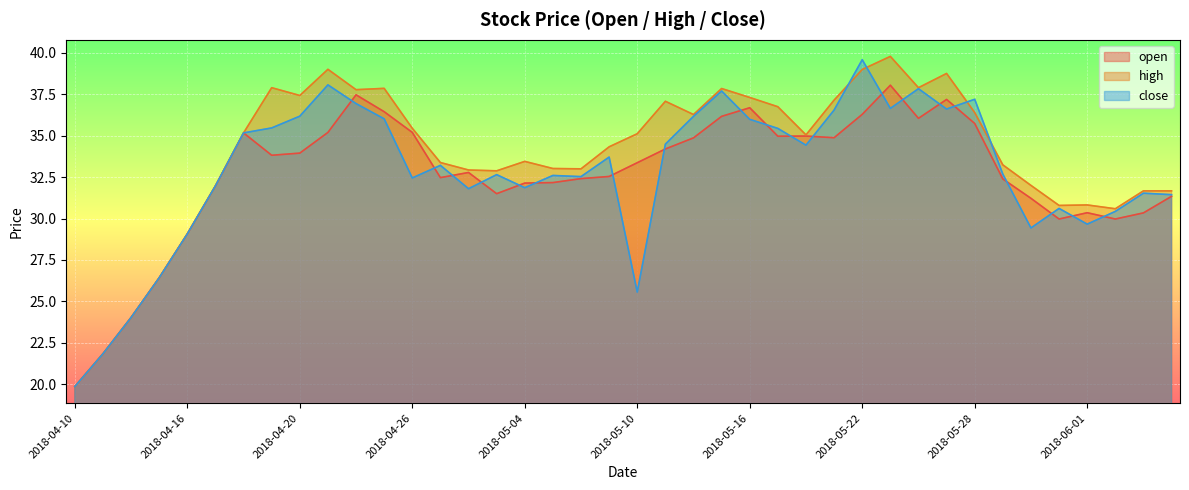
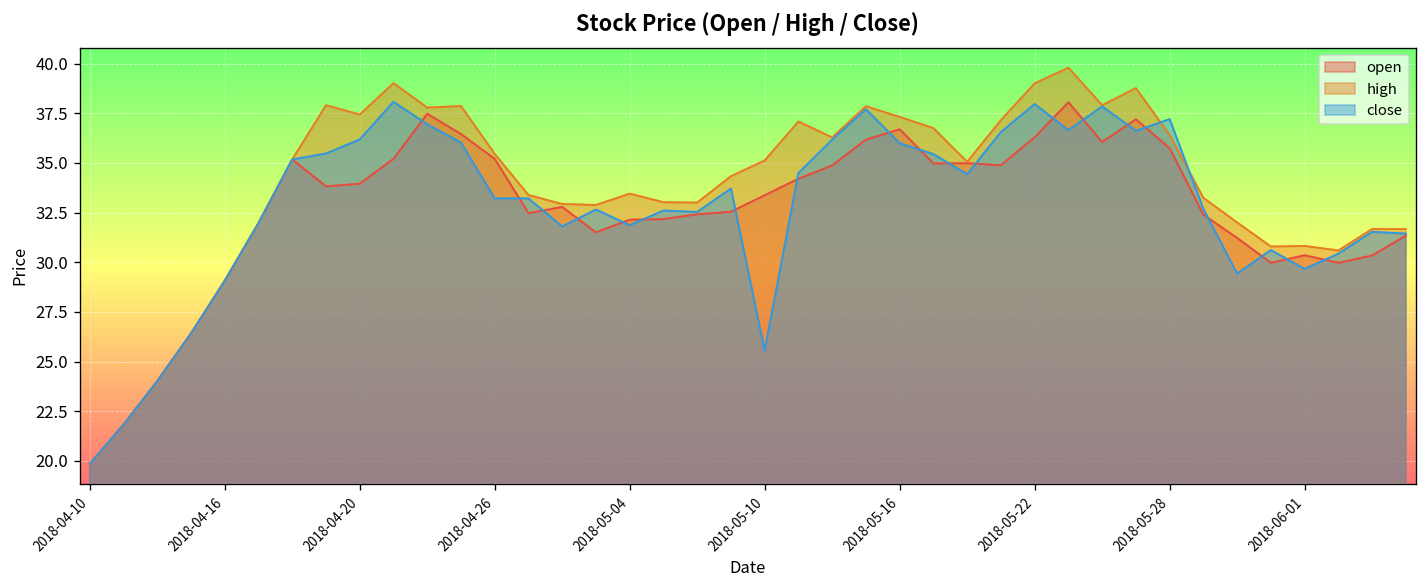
  {
    "close": {
      "2018-04-20": 36.2,
-     "2018-04-26": 32.5,
+     "2018-04-26": 33.2,
      "2018-05-04": 31.9,
      "2018-05-10": 25.6,
      "2018-05-16": 36.0,
-     "2018-05-22": 39.6,
+     "2018-05-22": 38.0,
      "2018-05-28": 37.2,
      "2018-06-01": 29.7
    }
  }
